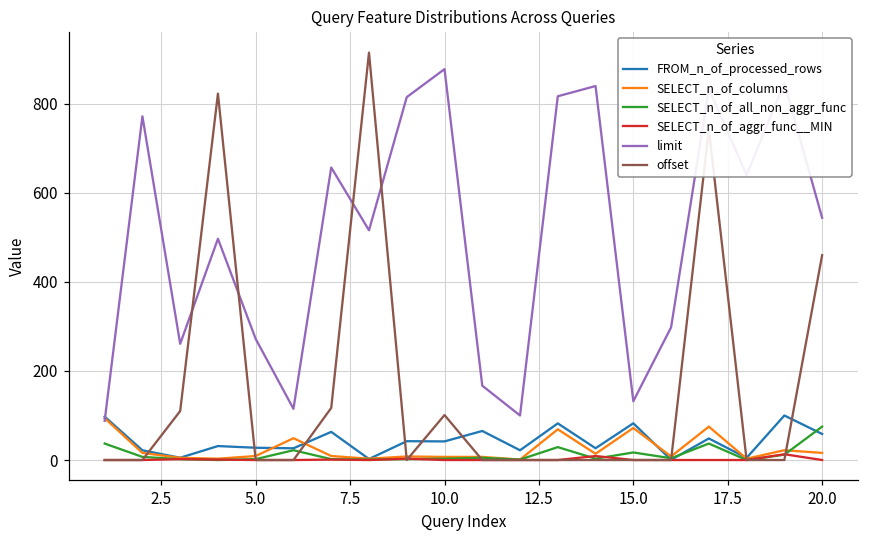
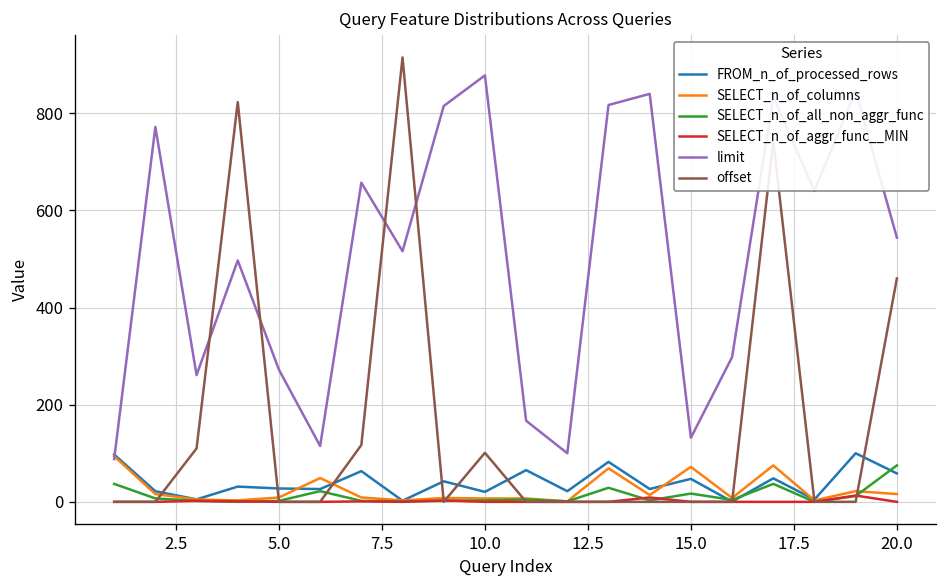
  {
    "FROM_n_of_processed_rows": {
      "5.0": 30,
-     "10.0": 40,
-     "15.0": 80,
+     "10.0": 20,
+     "15.0": 50,
      "20.0": 60
    },
    "SELECT_n_of_columns": {
      "5.0": 10,
      "15.0": 70,
      "20.0": 20
    },
    "SELECT_n_of_all_non_aggr_func": {
      "15.0": 20,
      "20.0": 80
    },
    "SELECT_n_of_aggr_func__MIN": {
      "20.0": 0
    },
    "limit": {
      "5.0": 270,
      "10.0": 880,
      "15.0": 130,
      "20.0": 540
    },
    "offset": {
      "10.0": 100,
      "20.0": 460
    }
  }
